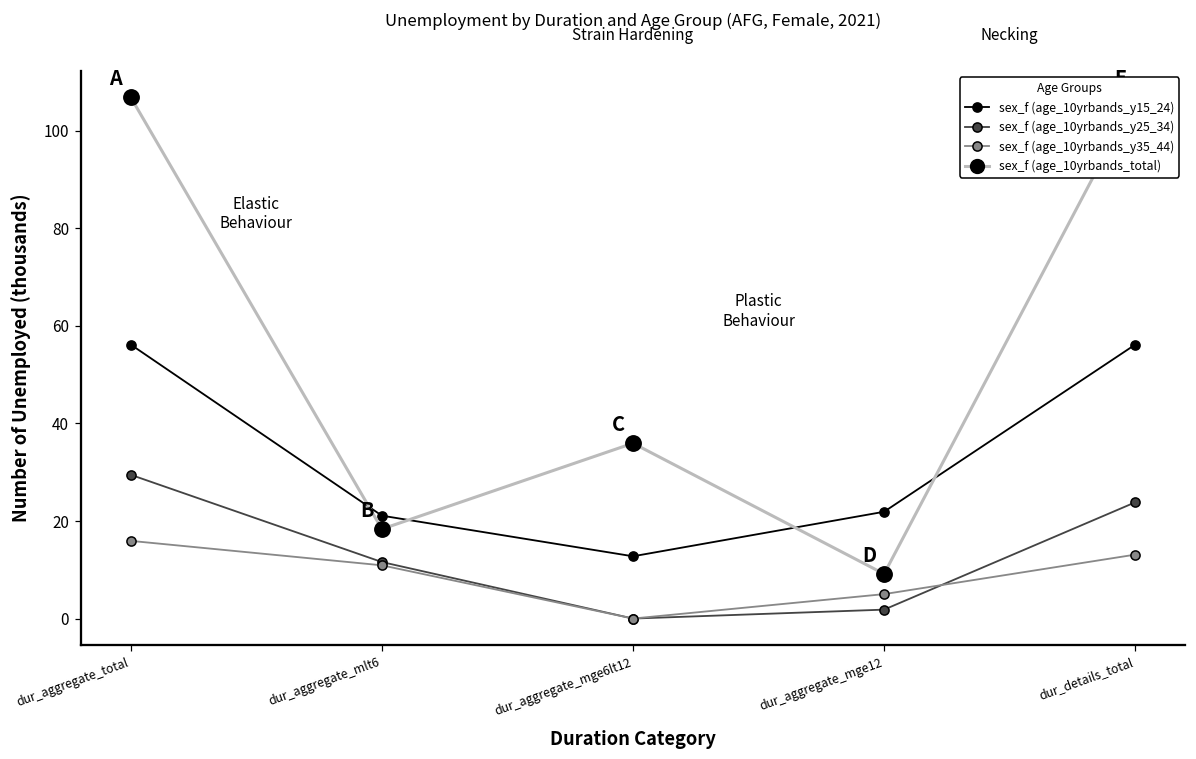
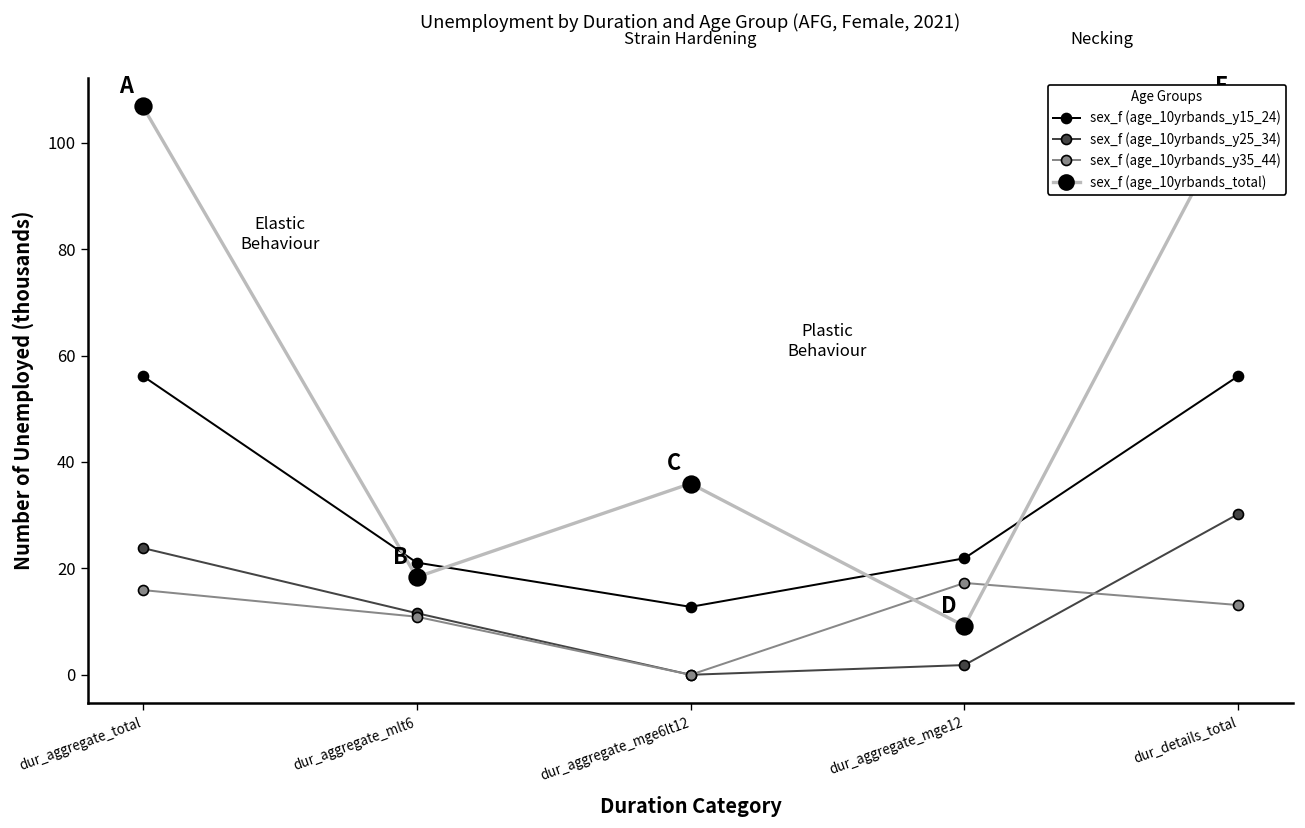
  {
    "sex_f (age_10yrbands_y25_34)": {
-     "dur_aggregate_total": 29,
+     "dur_aggregate_total": 24,
      "dur_aggregate_mlt6": 12,
      "dur_aggregate_mge12": 2,
-     "dur_details_total": 24
+     "dur_details_total": 30
    },
    "sex_f (age_10yrbands_y35_44)": {
      "dur_aggregate_total": 16,
      "dur_aggregate_mlt6": 11,
-     "dur_aggregate_mge12": 5,
+     "dur_aggregate_mge12": 17,
      "dur_details_total": 13
    }
  }
